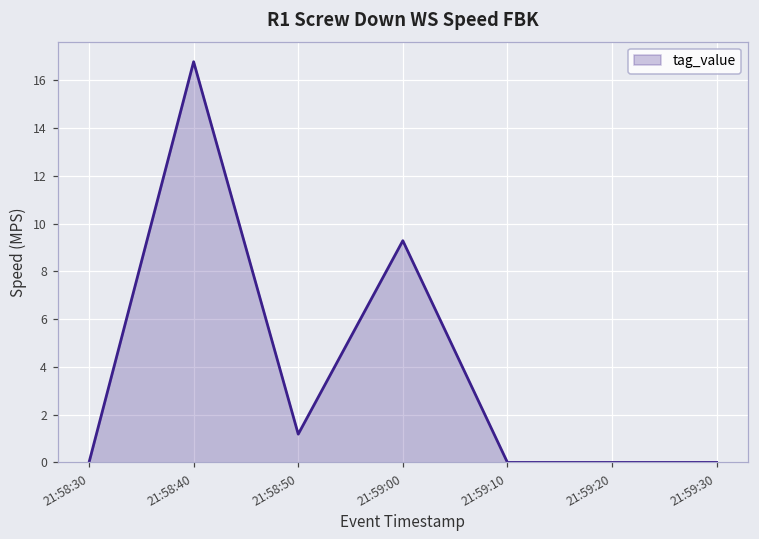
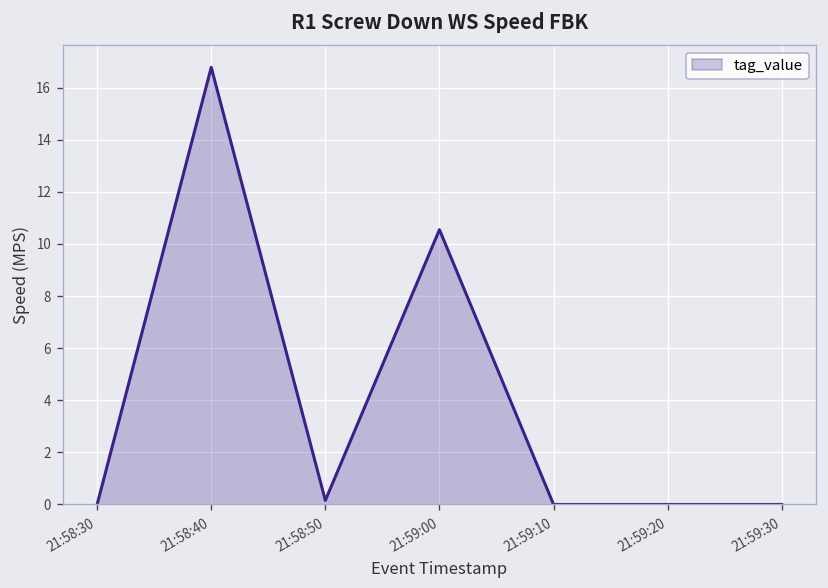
  {
    "21:58:30": 0.0,
    "21:58:40": 16.8,
-   "21:58:50": 1.2,
-   "21:59:00": 9.3,
+   "21:58:50": 0.2,
+   "21:59:00": 10.6,
    "21:59:10": 0.0,
    "21:59:20": 0.0,
    "21:59:30": 0.0
  }
